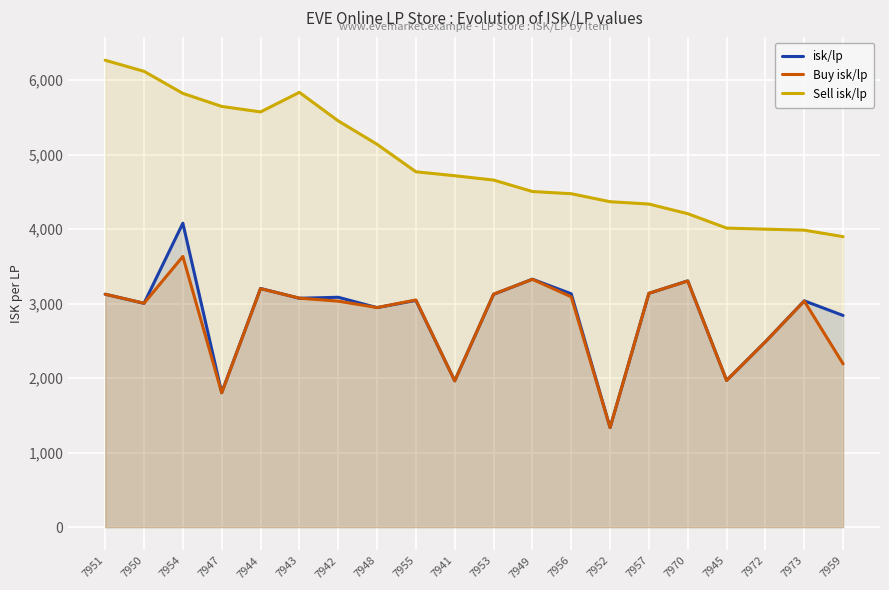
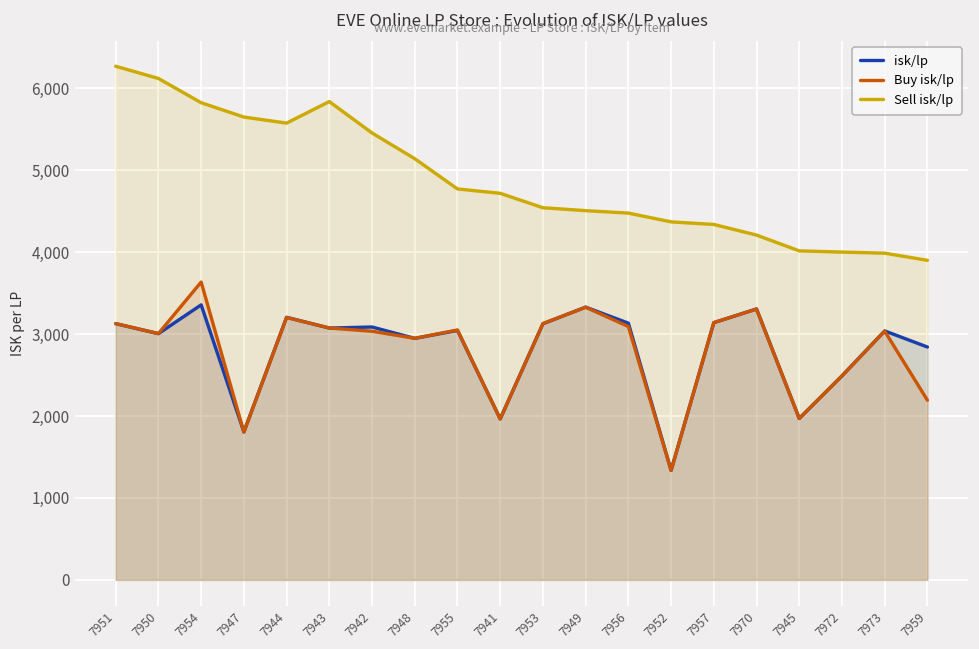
  {
    "isk/lp": {
-     "7954": "4,100",
+     "7954": "3,400",
      "7942": "3,100",
      "7956": "3,100",
      "7959": "2,800"
    },
    "Buy isk/lp": {
      "7954": "3,600",
      "7942": "3,000",
      "7956": "3,100",
      "7959": "2,200"
    },
    "Sell isk/lp": {
      "7951": "6,300",
      "7950": "6,100",
      "7954": "5,800",
      "7947": "5,600",
      "7944": "5,600",
      "7943": "5,800",
      "7942": "5,500",
      "7948": "5,100",
      "7955": "4,800",
      "7941": "4,700",
-     "7953": "4,700",
+     "7953": "4,500",
      "7949": "4,500",
      "7956": "4,500",
      "7952": "4,400",
      "7957": "4,300",
      "7970": "4,200",
      "7945": "4,000",
      "7972": "4,000",
      "7973": "4,000",
      "7959": "3,900"
    }
  }
